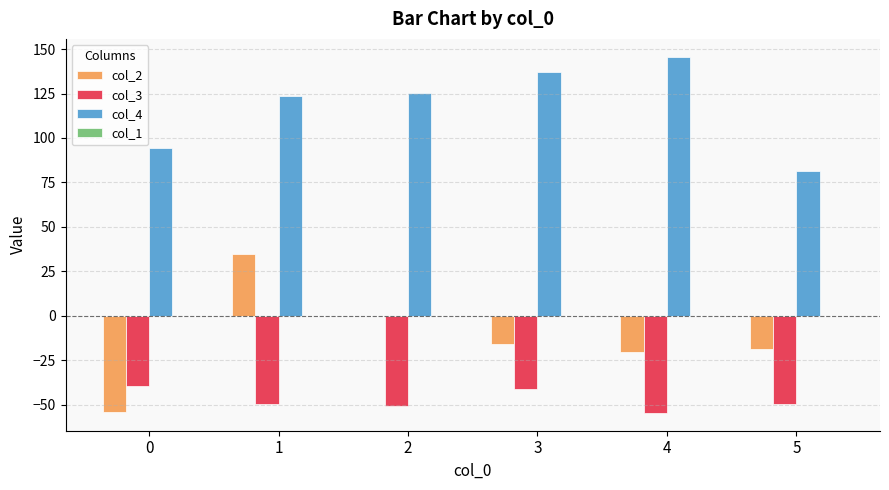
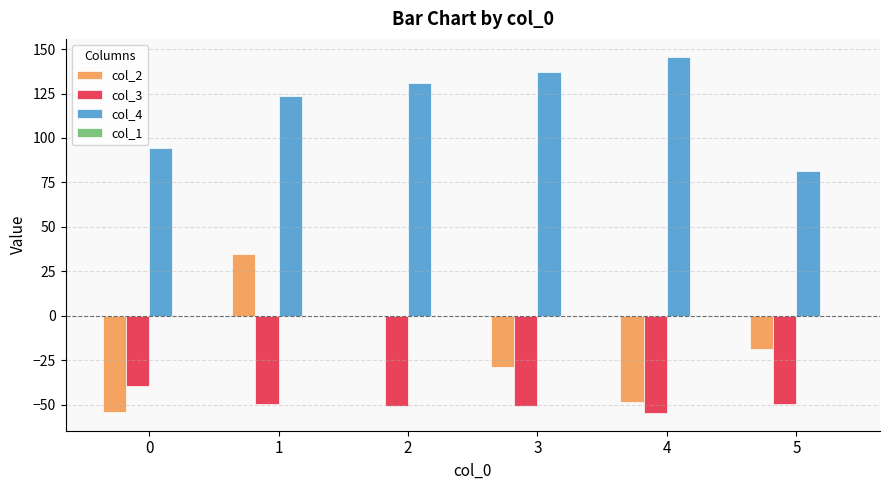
  {
    "col_2": {
      "0": -54,
      "1": 35,
      "2": 0,
-     "3": -16,
-     "4": -20,
+     "3": -29,
+     "4": -48,
      "5": -19
    },
    "col_3": {
      "0": -39,
      "1": -50,
      "2": -51,
-     "3": -41,
+     "3": -51,
      "4": -55,
      "5": -50
    },
    "col_4": {
      "0": 95,
      "1": 123,
-     "2": 125,
+     "2": 131,
      "3": 137,
      "4": 146,
      "5": 81
    },
    "col_1": {
      "0": 0,
      "1": 0,
      "2": 0,
      "3": 0,
      "4": 0,
      "5": 0
    }
  }
